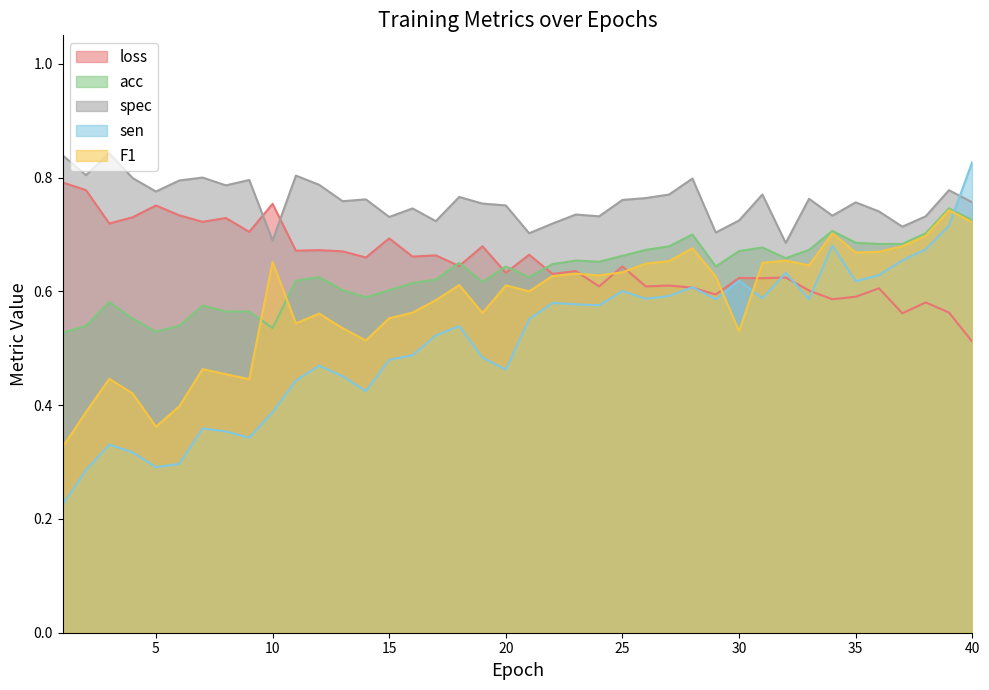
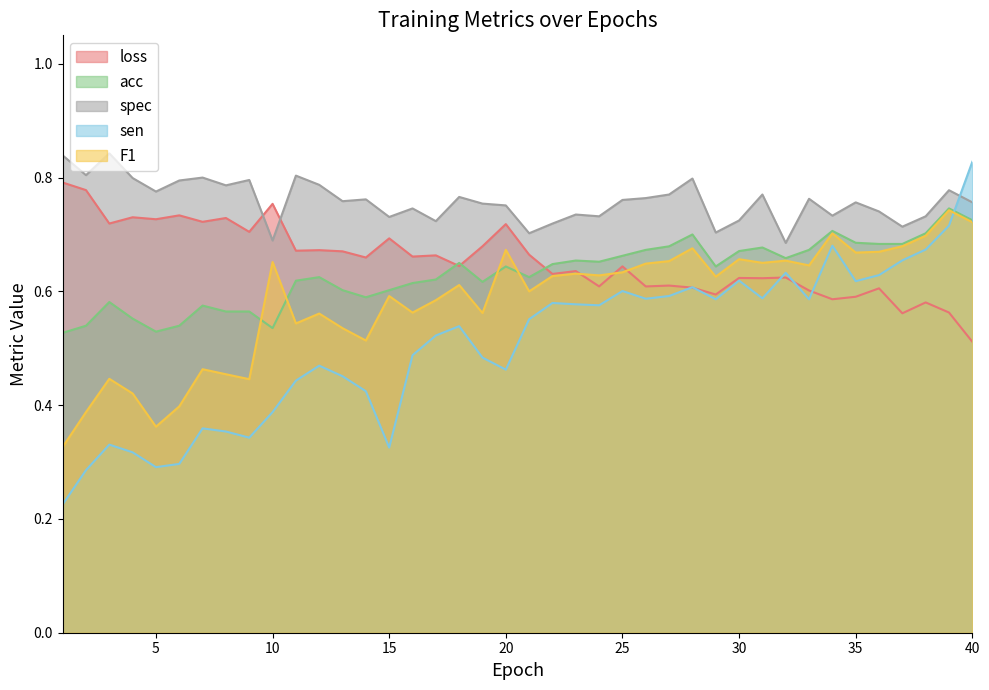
  {
    "loss": {
-     "5": 0.75,
+     "5": 0.73,
      "10": 0.75,
      "15": 0.69,
-     "20": 0.63,
+     "20": 0.72,
      "25": 0.64,
      "30": 0.62,
      "35": 0.59,
      "40": 0.51
    },
    "sen": {
      "5": 0.29,
      "10": 0.39,
-     "15": 0.48,
+     "15": 0.33,
      "20": 0.46,
      "25": 0.60,
      "30": 0.62,
      "35": 0.62,
      "40": 0.83
    },
    "F1": {
      "5": 0.36,
      "10": 0.65,
-     "15": 0.55,
-     "20": 0.61,
+     "15": 0.59,
+     "20": 0.67,
      "25": 0.63,
-     "30": 0.53,
+     "30": 0.66,
      "35": 0.67
    }
  }
